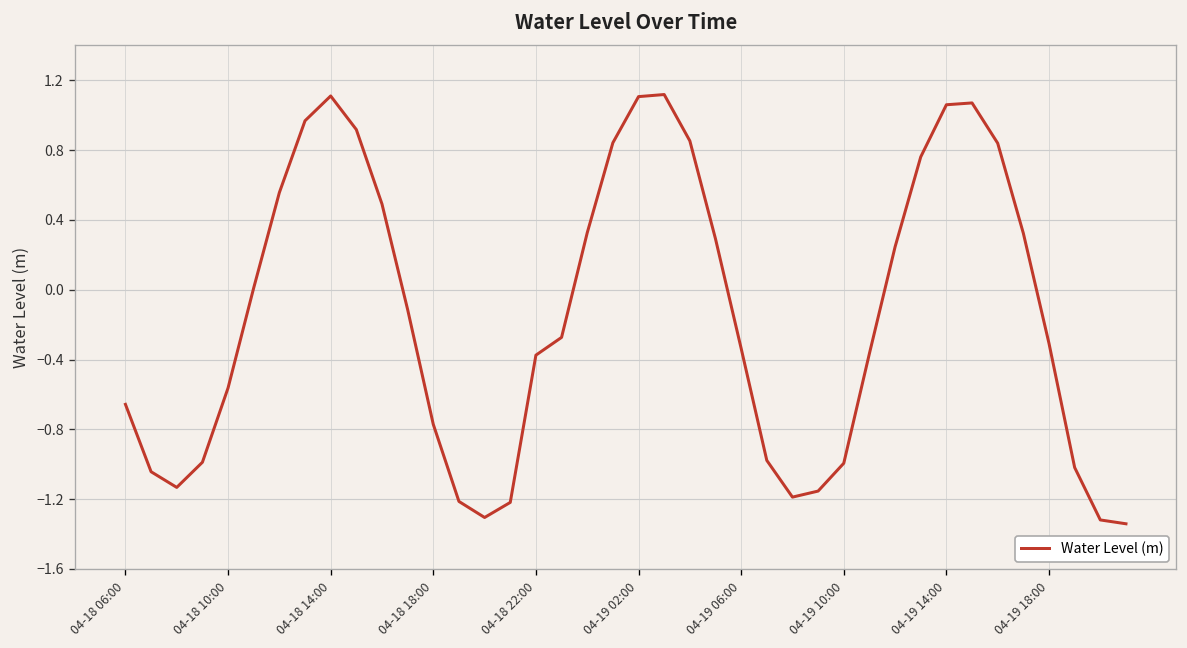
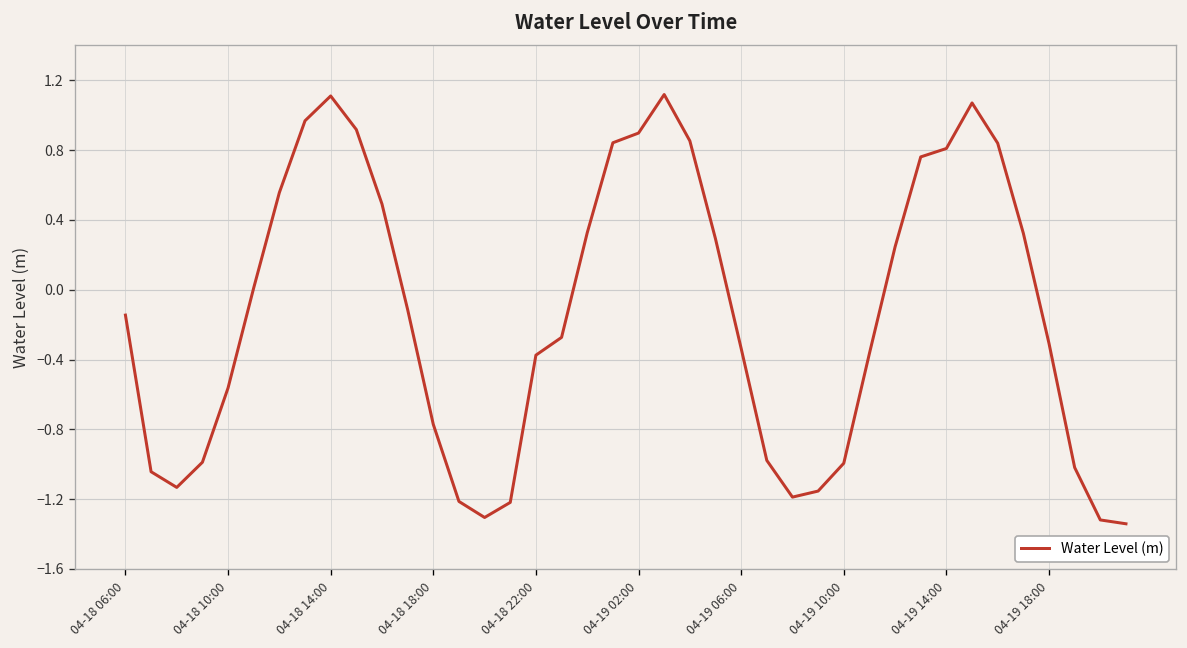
  {
-   "04-18 06:00": -0.66,
+   "04-18 06:00": -0.15,
    "04-18 10:00": -0.56,
    "04-18 14:00": 1.11,
    "04-18 18:00": -0.77,
    "04-18 22:00": -0.38,
-   "04-19 02:00": 1.11,
+   "04-19 02:00": 0.90,
    "04-19 06:00": -0.34,
    "04-19 10:00": -0.99,
-   "04-19 14:00": 1.06,
+   "04-19 14:00": 0.81,
    "04-19 18:00": -0.31
  }
